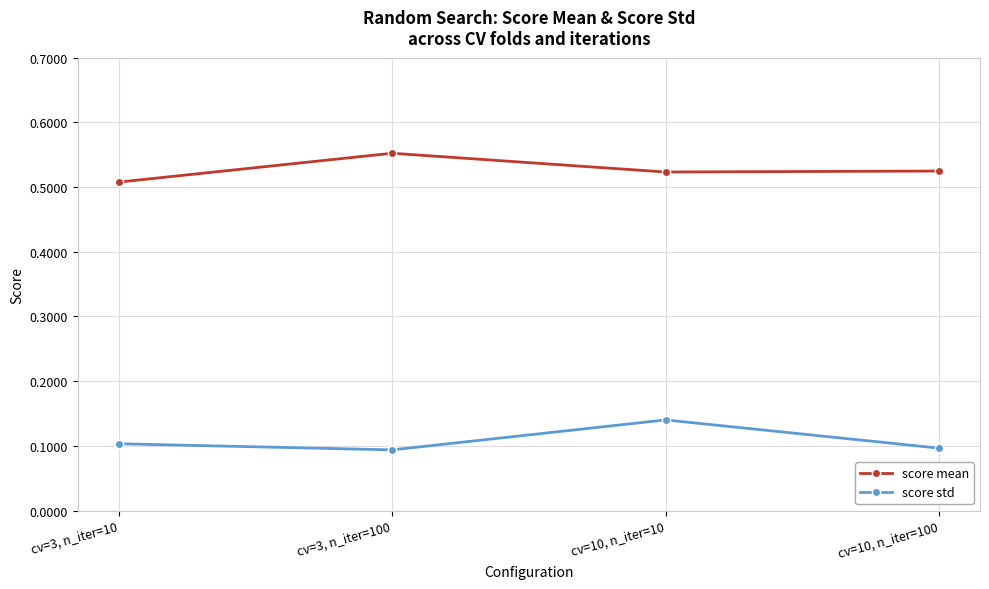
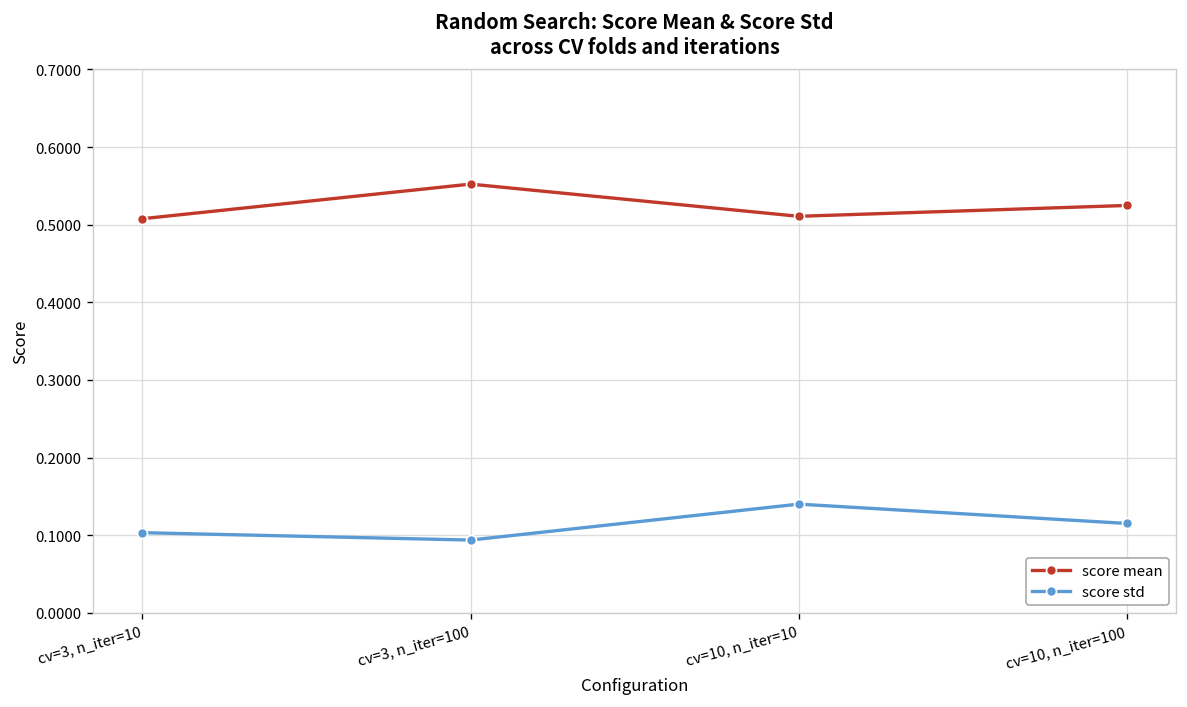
  {
    "score mean": {
      "cv=3, n_iter=10": 0.51,
      "cv=3, n_iter=100": 0.55,
-     "cv=10, n_iter=10": 0.52,
+     "cv=10, n_iter=10": 0.51,
      "cv=10, n_iter=100": 0.52
    },
    "score std": {
      "cv=3, n_iter=10": 0.10,
      "cv=3, n_iter=100": 0.09,
      "cv=10, n_iter=10": 0.14,
-     "cv=10, n_iter=100": 0.10
+     "cv=10, n_iter=100": 0.12
    }
  }
